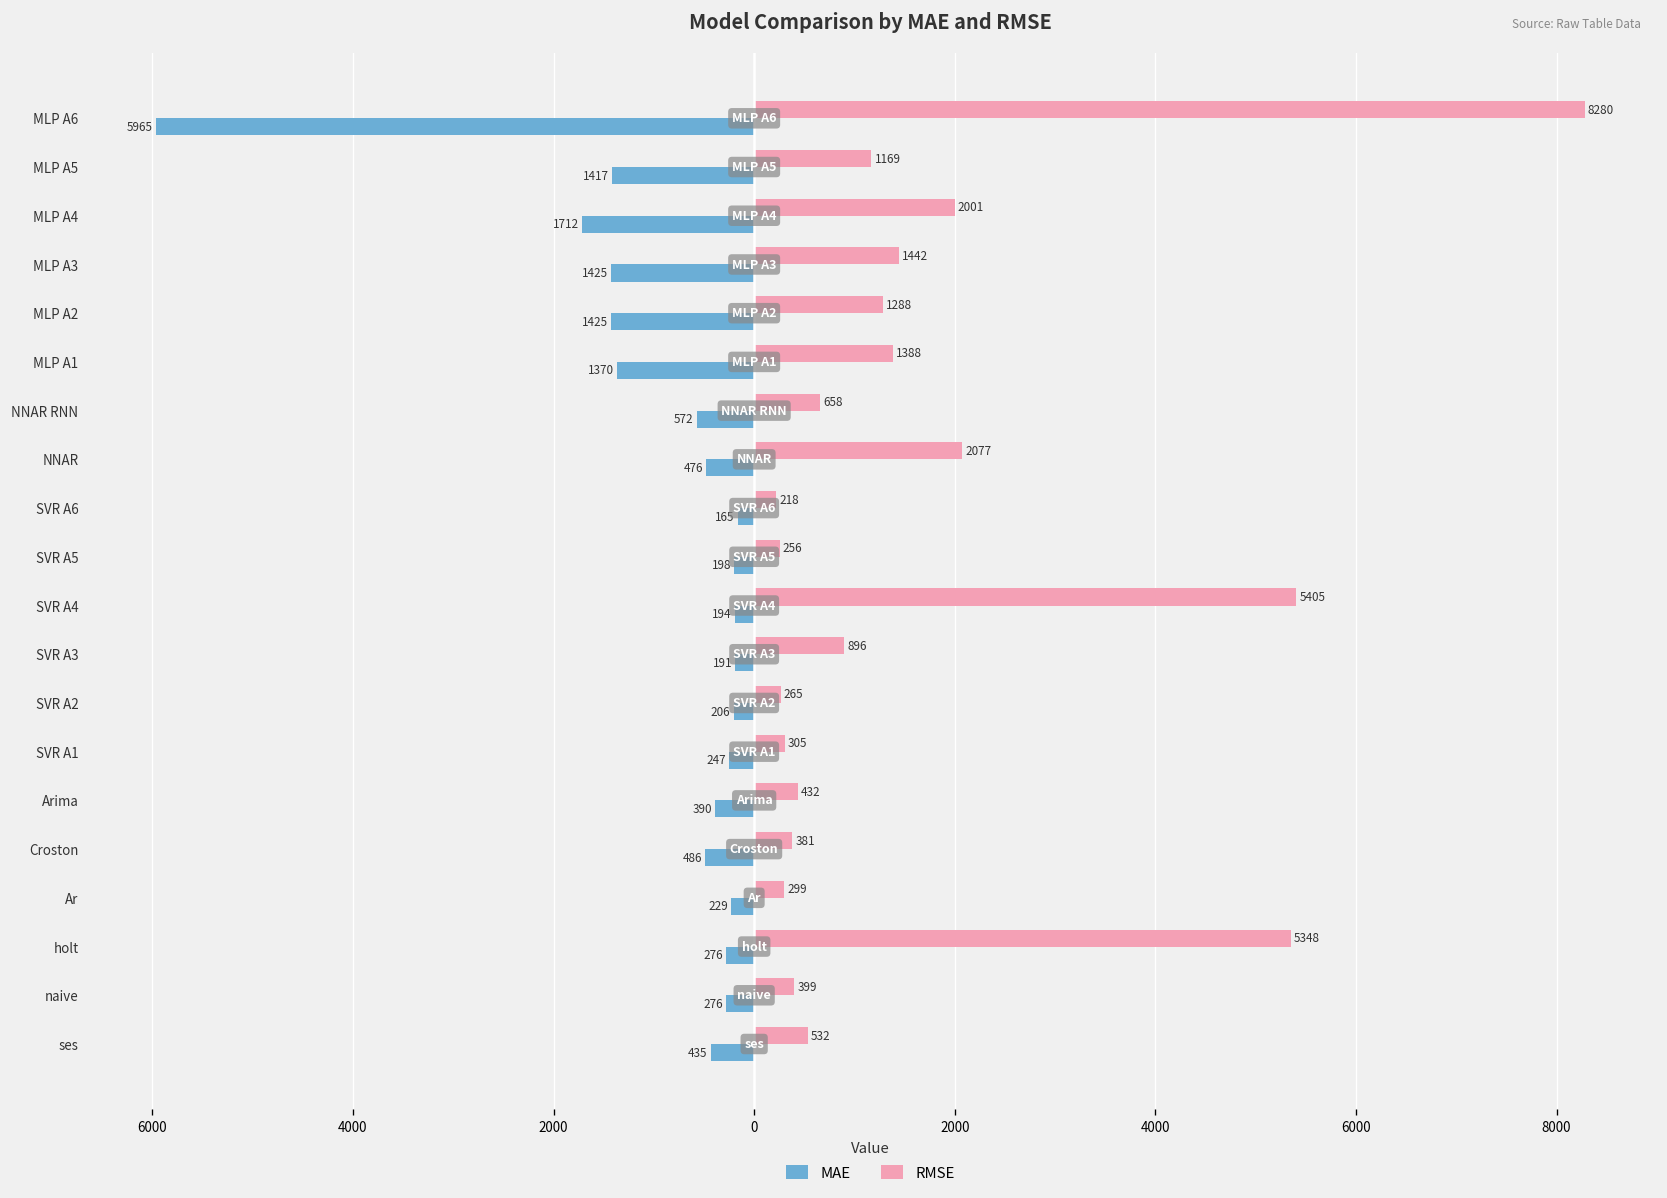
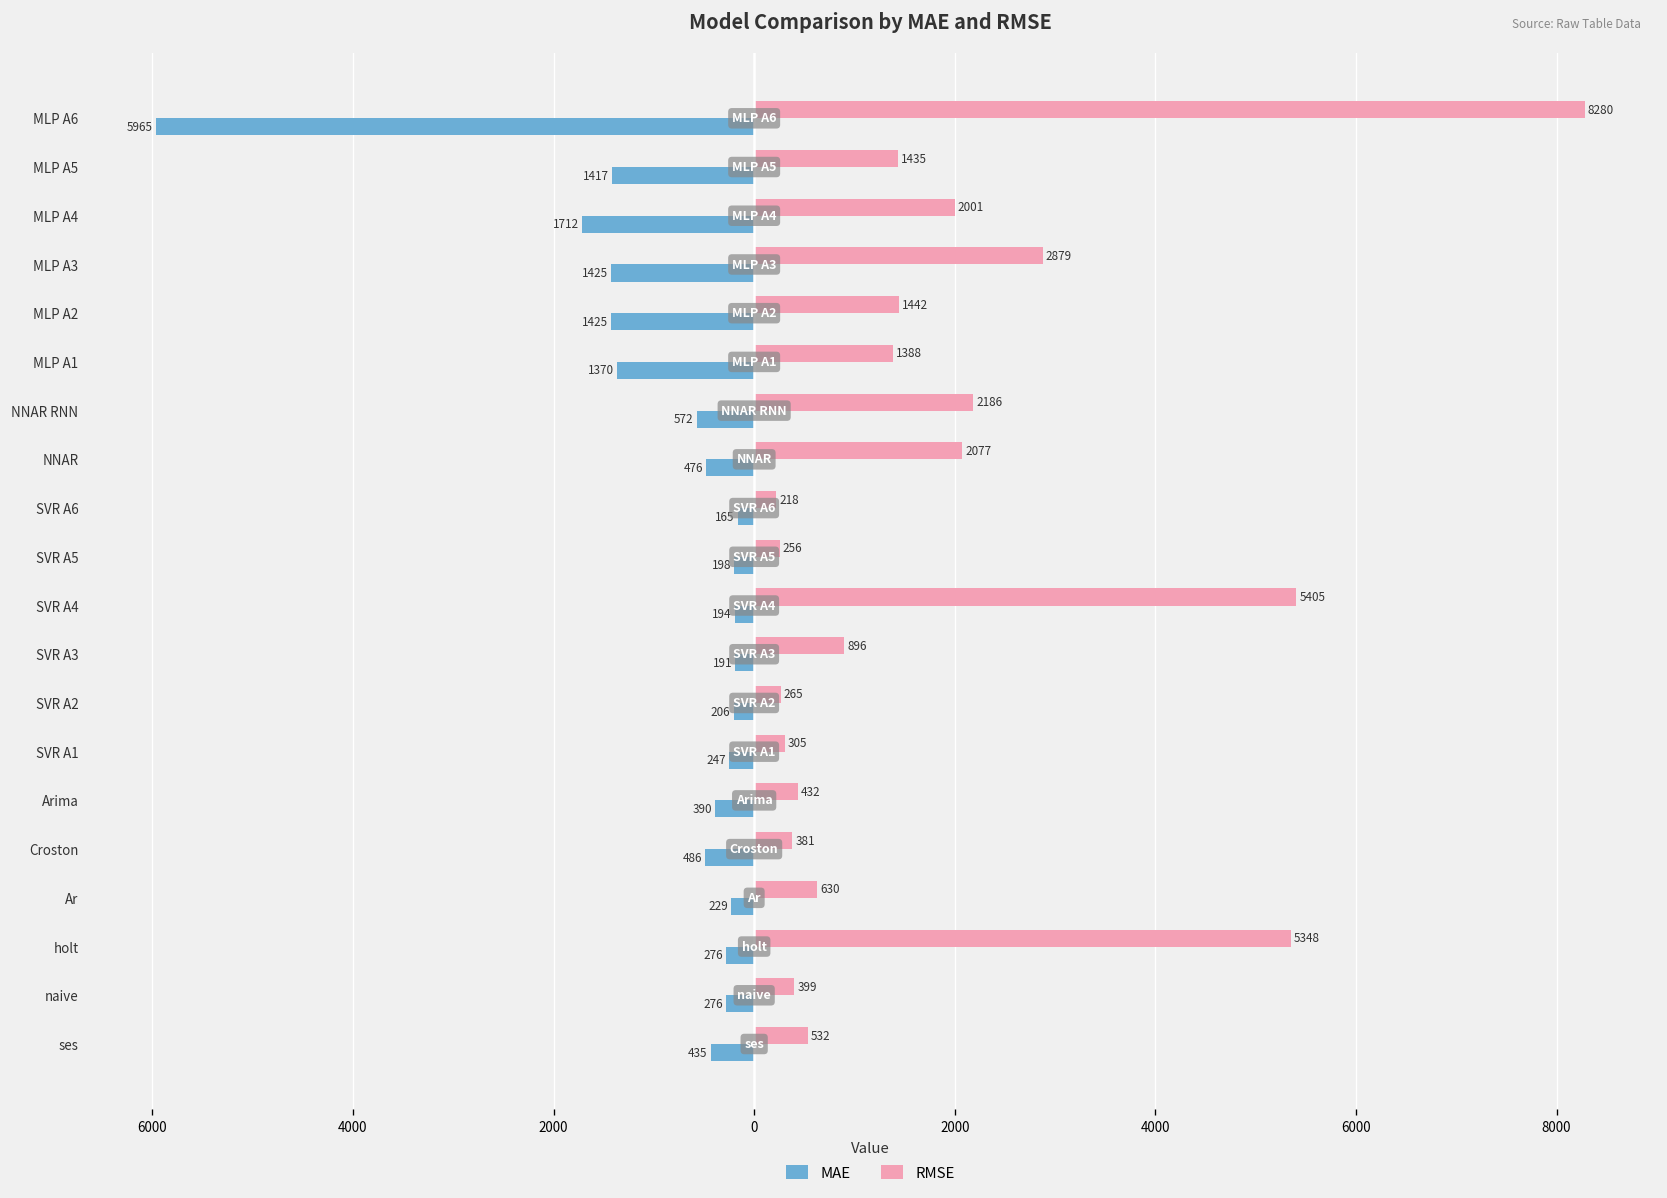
  {
    "RMSE": {
      "MLP A6": 8280,
-     "MLP A5": 1169,
+     "MLP A5": 1435,
      "MLP A4": 2001,
-     "MLP A3": 1442,
-     "MLP A2": 1288,
+     "MLP A3": 2879,
+     "MLP A2": 1442,
      "MLP A1": 1388,
-     "NNAR RNN": 658,
+     "NNAR RNN": 2186,
      "NNAR": 2077,
      "SVR A5": 256,
      "SVR A4": 5405,
      "SVR A3": 896,
      "SVR A2": 265,
      "SVR A1": 305,
      "Arima": 432,
      "Croston": 381,
-     "Ar": 299,
+     "Ar": 630,
      "holt": 5348,
      "naive": 399,
      "ses": 532
    }
  }
